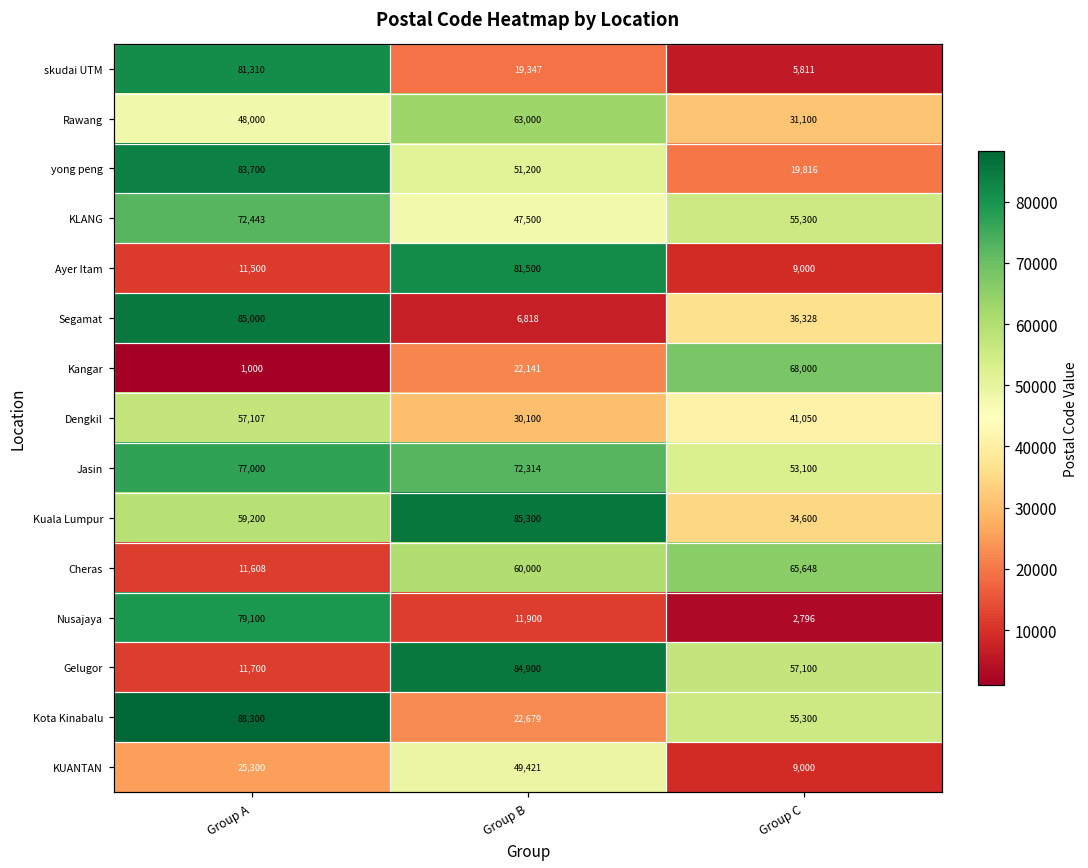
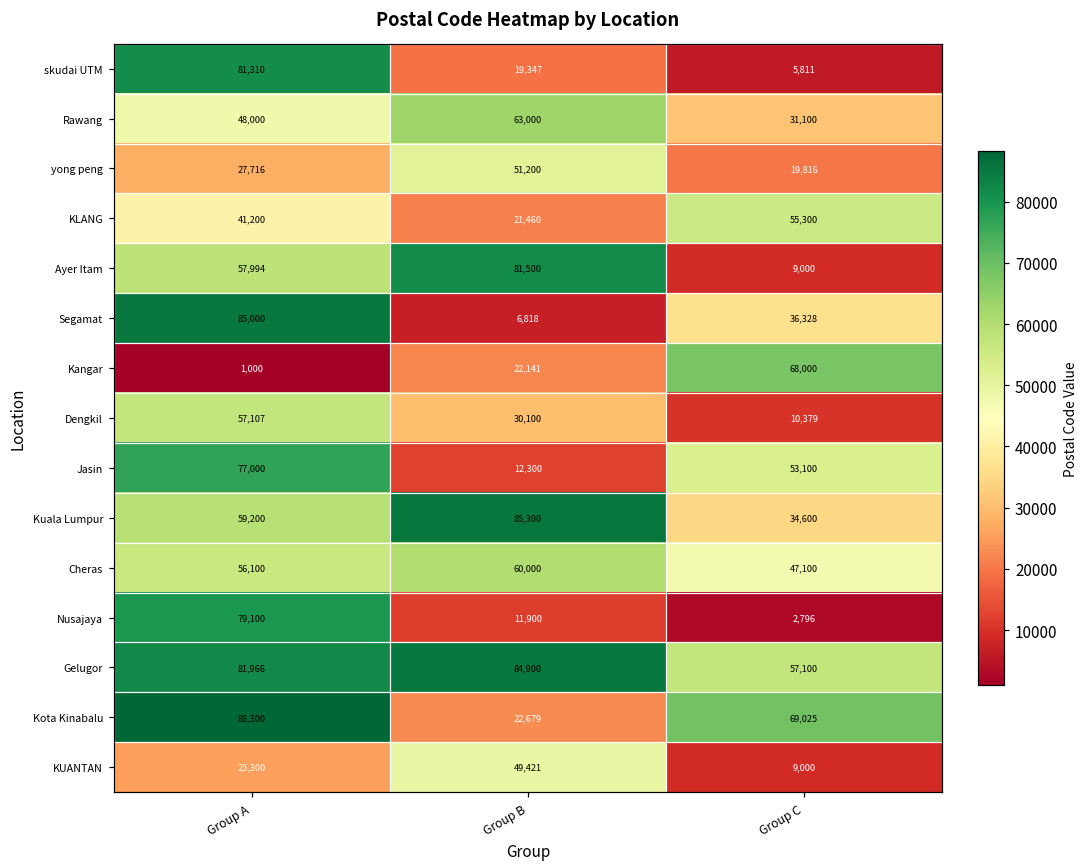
  {
    "skudai UTM": {
      "Group A": "81,310",
      "Group B": "19,347",
      "Group C": "5,811"
    },
    "Rawang": {
      "Group A": "48,000",
      "Group B": "63,000",
      "Group C": "31,100"
    },
    "yong peng": {
-     "Group A": "83,700",
+     "Group A": "27,716",
      "Group B": "51,200",
      "Group C": "19,816"
    },
    "KLANG": {
-     "Group A": "72,443",
-     "Group B": "47,500",
+     "Group A": "41,200",
+     "Group B": "21,460",
      "Group C": "55,300"
    },
    "Ayer Itam": {
-     "Group A": "11,500",
+     "Group A": "57,994",
      "Group B": "81,500",
      "Group C": "9,000"
    },
    "Segamat": {
      "Group A": "85,000",
      "Group B": "6,818",
      "Group C": "36,328"
    },
    "Kangar": {
      "Group A": "1,000",
      "Group B": "22,141",
      "Group C": "68,000"
    },
    "Dengkil": {
      "Group A": "57,107",
      "Group B": "30,100",
-     "Group C": "41,050"
+     "Group C": "10,379"
    },
    "Jasin": {
      "Group A": "77,000",
-     "Group B": "72,314",
+     "Group B": "12,300",
      "Group C": "53,100"
    },
    "Kuala Lumpur": {
      "Group A": "59,200",
      "Group B": "85,300",
      "Group C": "34,600"
    },
    "Cheras": {
-     "Group A": "11,608",
+     "Group A": "56,100",
      "Group B": "60,000",
-     "Group C": "65,648"
+     "Group C": "47,100"
    },
    "Nusajaya": {
      "Group A": "79,100",
      "Group B": "11,900",
      "Group C": "2,796"
    },
    "Gelugor": {
-     "Group A": "11,700",
+     "Group A": "81,966",
      "Group B": "84,900",
      "Group C": "57,100"
    },
    "Kota Kinabalu": {
      "Group A": "88,300",
      "Group B": "22,679",
-     "Group C": "55,300"
+     "Group C": "69,025"
    },
    "KUANTAN": {
      "Group A": "25,300",
      "Group B": "49,421",
      "Group C": "9,000"
    }
  }
